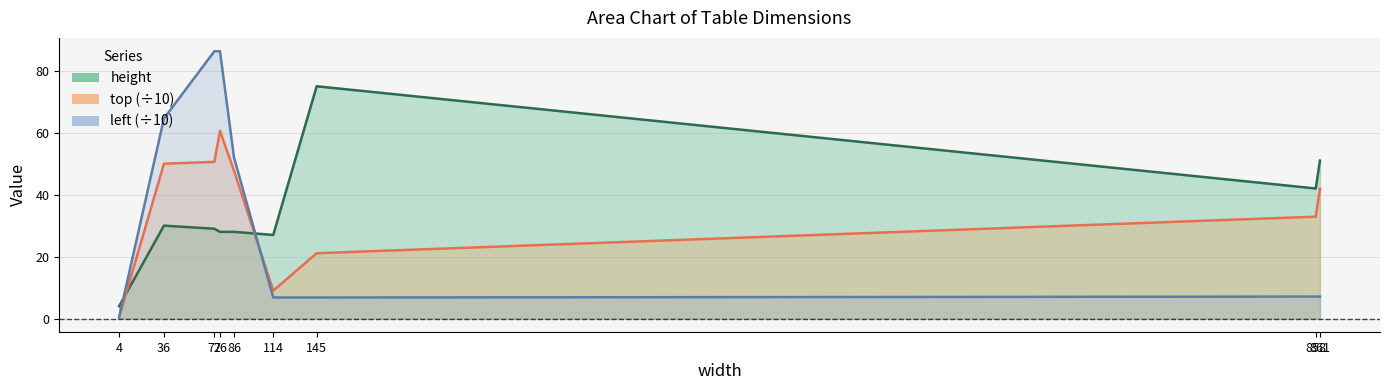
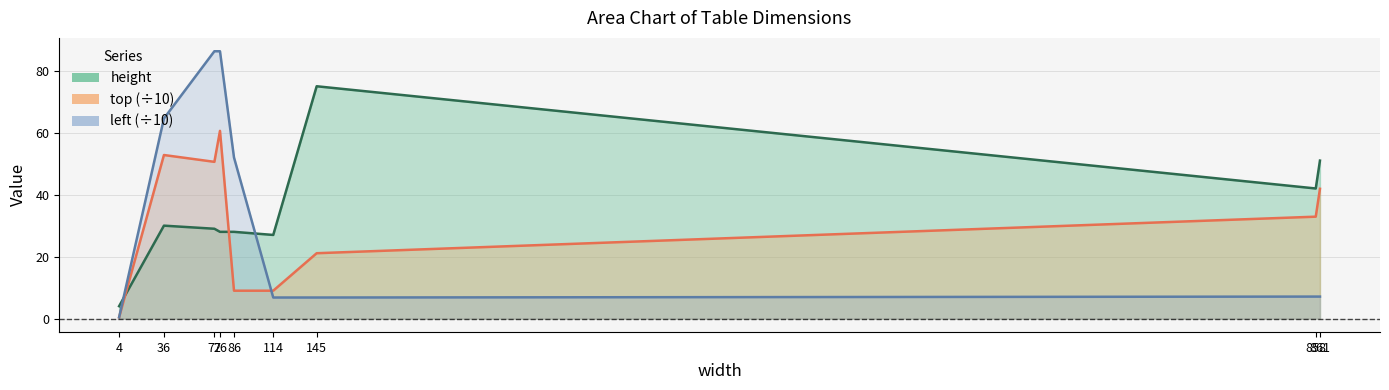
  {
    "top (÷10)": {
-     "36": 50,
-     "86": 48,
+     "36": 53,
+     "86": 9,
      "114": 9,
      "145": 21
    }
  }
